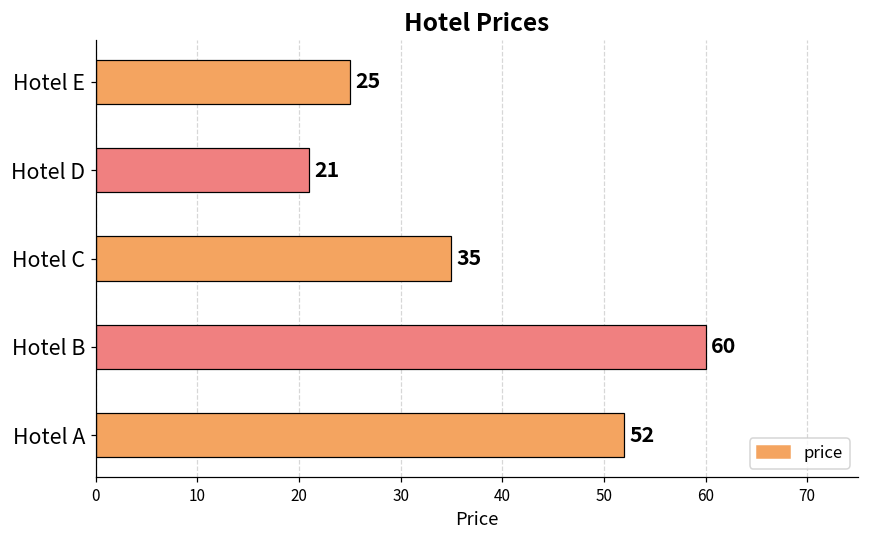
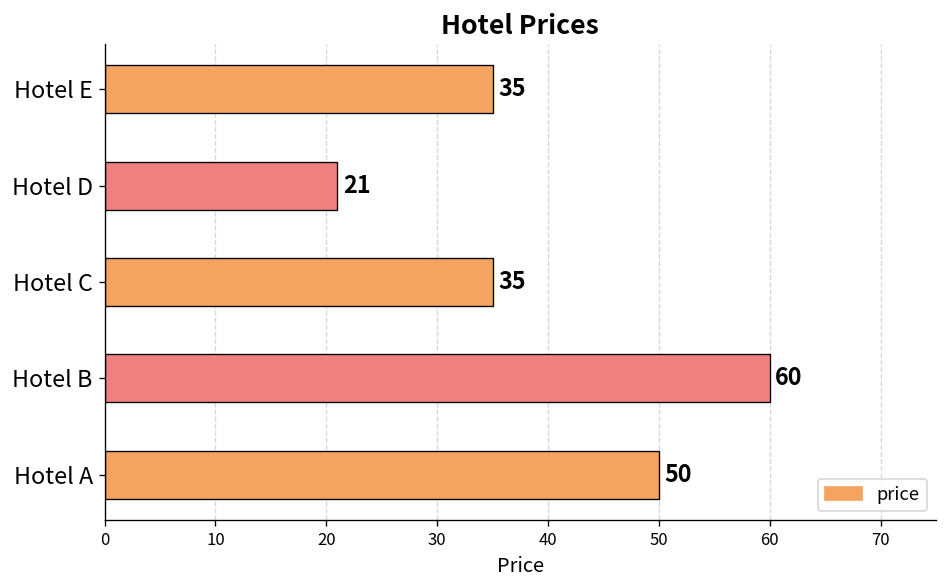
  {
-   "Hotel E": 25,
+   "Hotel E": 35,
    "Hotel D": 21,
    "Hotel C": 35,
    "Hotel B": 60,
-   "Hotel A": 52
+   "Hotel A": 50
  }
